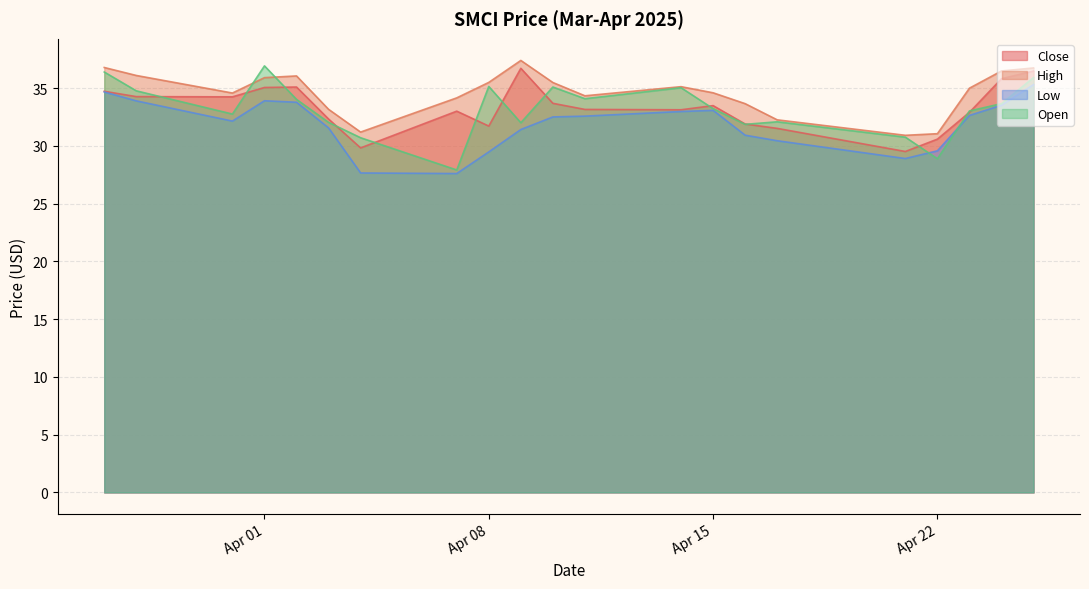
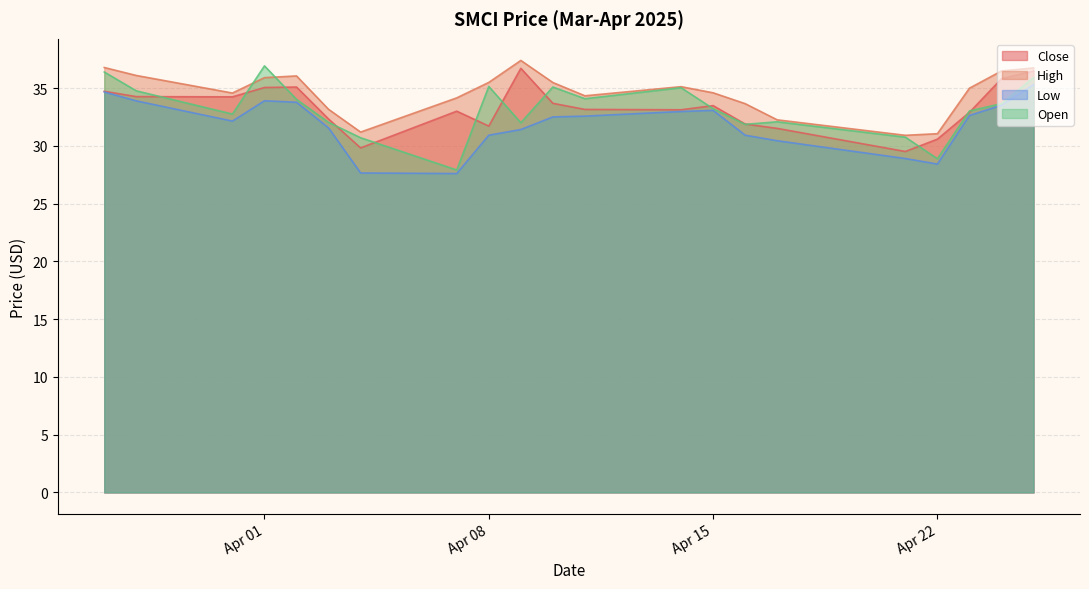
  {
    "Low": {
      "Apr 01": 33.9,
-     "Apr 08": 29.5,
-     "Apr 22": 29.6
+     "Apr 08": 30.9,
+     "Apr 22": 28.4
    },
    "Open": {
      "Apr 01": 36.9,
      "Apr 08": 35.1,
      "Apr 22": 28.9
    }
  }
